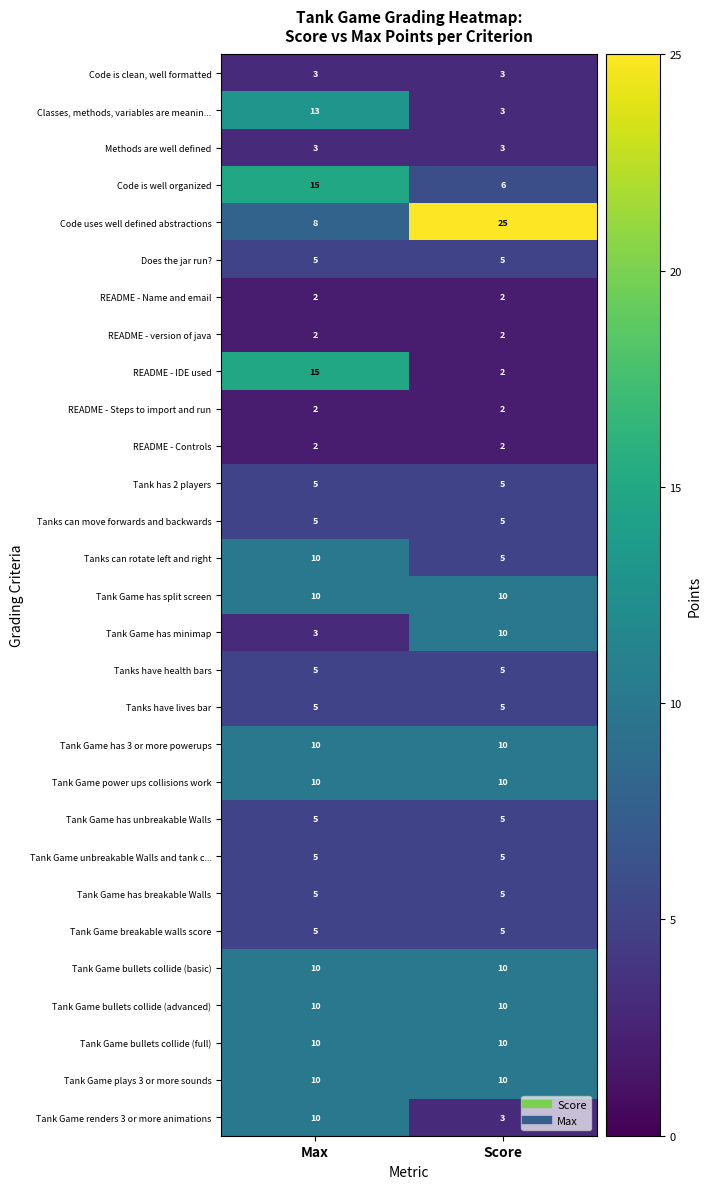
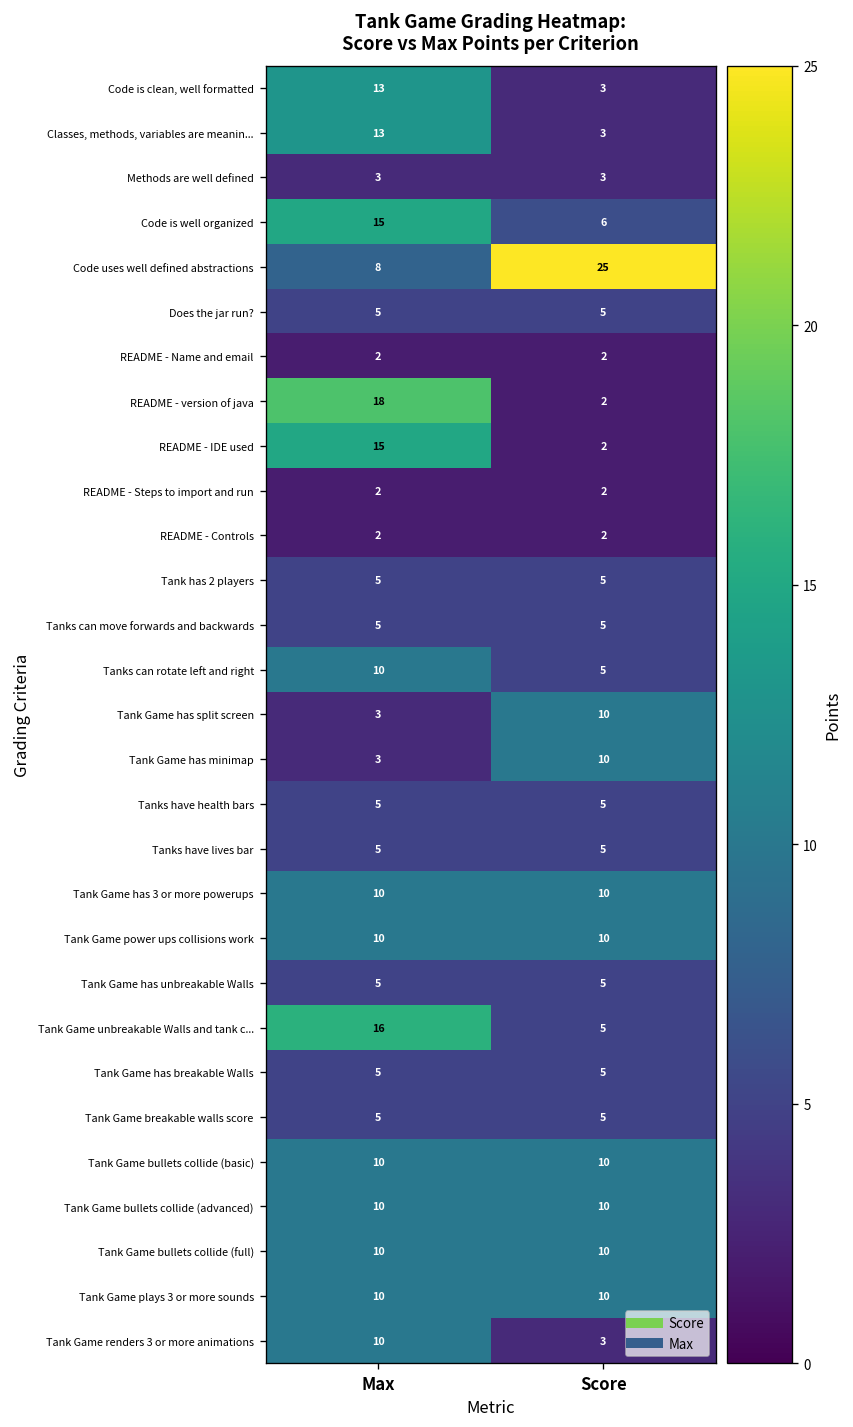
  {
    "Code is clean, well formatted": {
-     "Max": 3,
+     "Max": 13,
      "Score": 3
    },
    "Classes, methods, variables are meanin...": {
      "Max": 13,
      "Score": 3
    },
    "Methods are well defined": {
      "Max": 3,
      "Score": 3
    },
    "Code is well organized": {
      "Max": 15,
      "Score": 6
    },
    "Code uses well defined abstractions": {
      "Max": 8,
      "Score": 25
    },
    "Does the jar run?": {
      "Max": 5,
      "Score": 5
    },
    "README - Name and email": {
      "Max": 2,
      "Score": 2
    },
    "README - version of java": {
-     "Max": 2,
+     "Max": 18,
      "Score": 2
    },
    "README - IDE used": {
      "Max": 15,
      "Score": 2
    },
    "README - Steps to import and run": {
      "Max": 2,
      "Score": 2
    },
    "README - Controls": {
      "Max": 2,
      "Score": 2
    },
    "Tank has 2 players": {
      "Max": 5,
      "Score": 5
    },
    "Tanks can move forwards and backwards": {
      "Max": 5,
      "Score": 5
    },
    "Tanks can rotate left and right": {
      "Max": 10,
      "Score": 5
    },
    "Tank Game has split screen": {
-     "Max": 10,
+     "Max": 3,
      "Score": 10
    },
    "Tank Game has minimap": {
      "Max": 3,
      "Score": 10
    },
    "Tanks have health bars": {
      "Max": 5,
      "Score": 5
    },
    "Tanks have lives bar": {
      "Max": 5,
      "Score": 5
    },
    "Tank Game has 3 or more powerups": {
      "Max": 10,
      "Score": 10
    },
    "Tank Game power ups collisions work": {
      "Max": 10,
      "Score": 10
    },
    "Tank Game has unbreakable Walls": {
      "Max": 5,
      "Score": 5
    },
    "Tank Game unbreakable Walls and tank c...": {
-     "Max": 5,
+     "Max": 16,
      "Score": 5
    },
    "Tank Game has breakable Walls": {
      "Max": 5,
      "Score": 5
    },
    "Tank Game breakable walls score": {
      "Max": 5,
      "Score": 5
    },
    "Tank Game bullets collide (basic)": {
      "Max": 10,
      "Score": 10
    },
    "Tank Game bullets collide (advanced)": {
      "Max": 10,
      "Score": 10
    },
    "Tank Game bullets collide (full)": {
      "Max": 10,
      "Score": 10
    },
    "Tank Game plays 3 or more sounds": {
      "Max": 10,
      "Score": 10
    },
    "Tank Game renders 3 or more animations": {
      "Max": 10,
      "Score": 3
    }
  }
